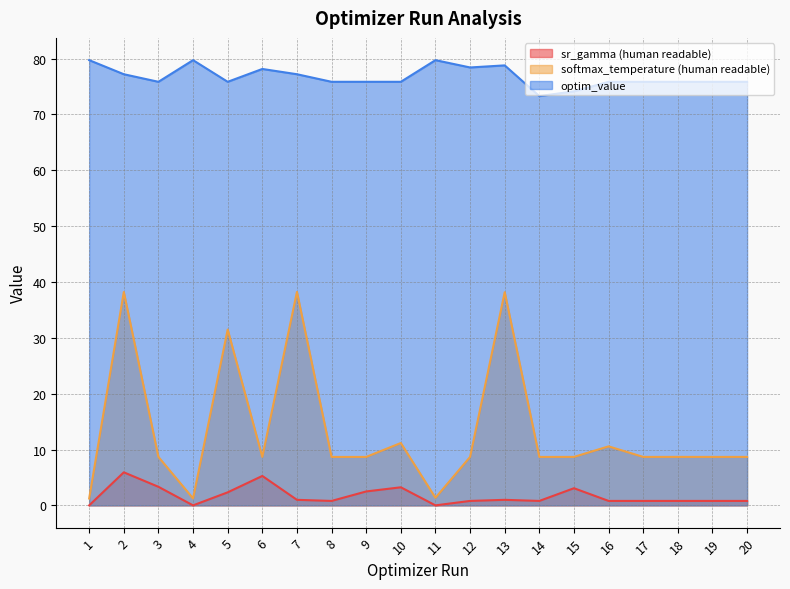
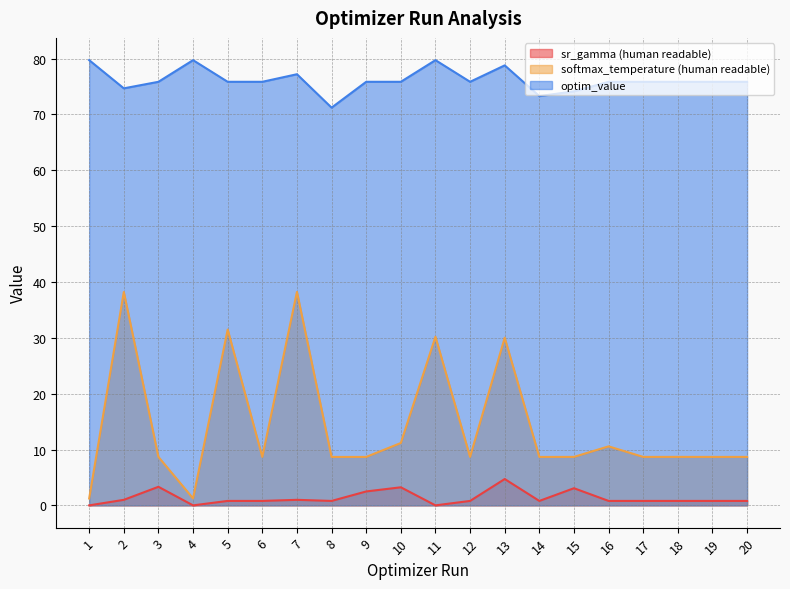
  {
    "sr_gamma (human readable)": {
      "1": 0,
-     "2": 6,
+     "2": 1,
      "3": 3,
      "4": 0,
-     "5": 2,
-     "6": 5,
+     "5": 1,
+     "6": 1,
      "7": 1,
      "8": 1,
      "9": 2,
      "10": 3,
      "11": 0,
      "12": 1,
-     "13": 1,
+     "13": 5,
      "14": 1,
      "15": 3,
      "16": 1,
      "17": 1,
      "18": 1,
      "19": 1,
      "20": 1
    },
    "softmax_temperature (human readable)": {
      "1": 1,
      "2": 38,
      "3": 9,
      "4": 1,
      "5": 31,
      "6": 9,
      "7": 38,
      "8": 9,
      "9": 9,
      "10": 11,
-     "11": 1,
+     "11": 30,
      "12": 9,
-     "13": 38,
+     "13": 30,
      "14": 9,
      "15": 9,
      "16": 11,
      "17": 9,
      "18": 9,
      "19": 9,
      "20": 9
    },
    "optim_value": {
      "1": 80,
-     "2": 77,
+     "2": 75,
      "3": 76,
      "4": 80,
      "5": 76,
-     "6": 78,
+     "6": 76,
      "7": 77,
-     "8": 76,
+     "8": 71,
      "9": 76,
      "10": 76,
      "11": 80,
-     "12": 78,
+     "12": 76,
      "13": 79,
      "14": 73
    }
  }
